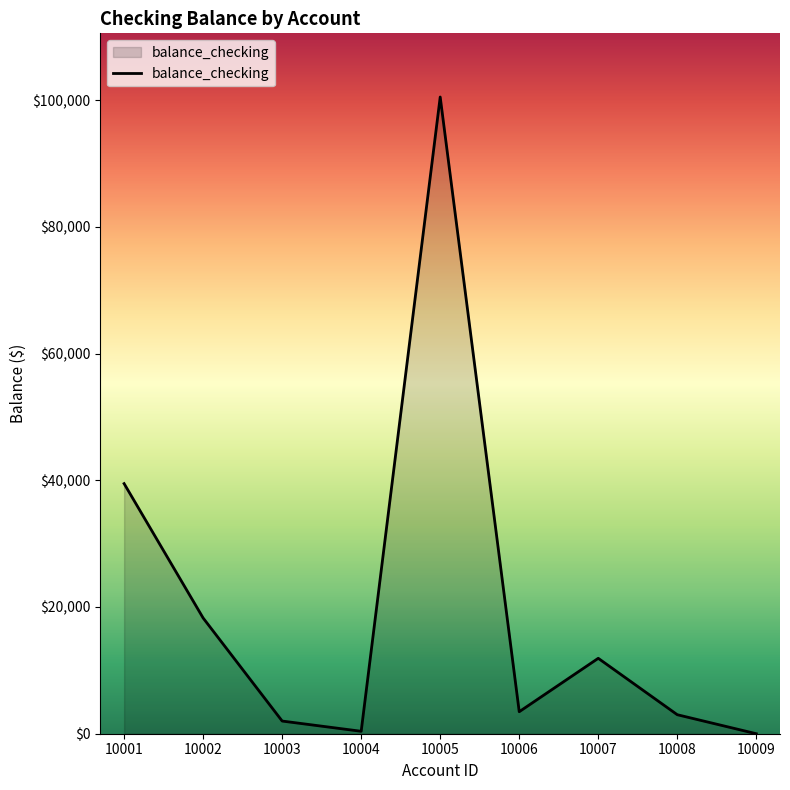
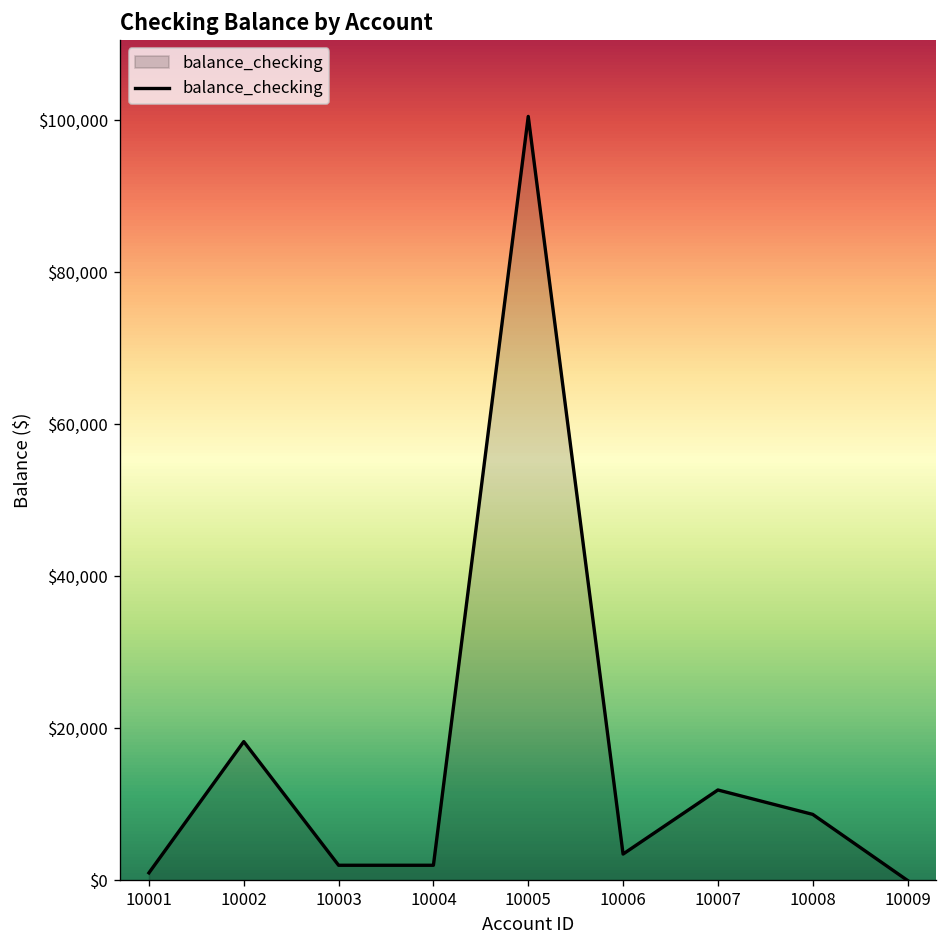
  {
-   "10001": "$39,000",
+   "10001": "$1,000",
    "10002": "$18,000",
    "10003": "$2,000",
-   "10004": "$0",
+   "10004": "$2,000",
    "10005": "$101,000",
    "10006": "$3,000",
    "10007": "$12,000",
-   "10008": "$3,000",
+   "10008": "$9,000",
    "10009": "$0"
  }
